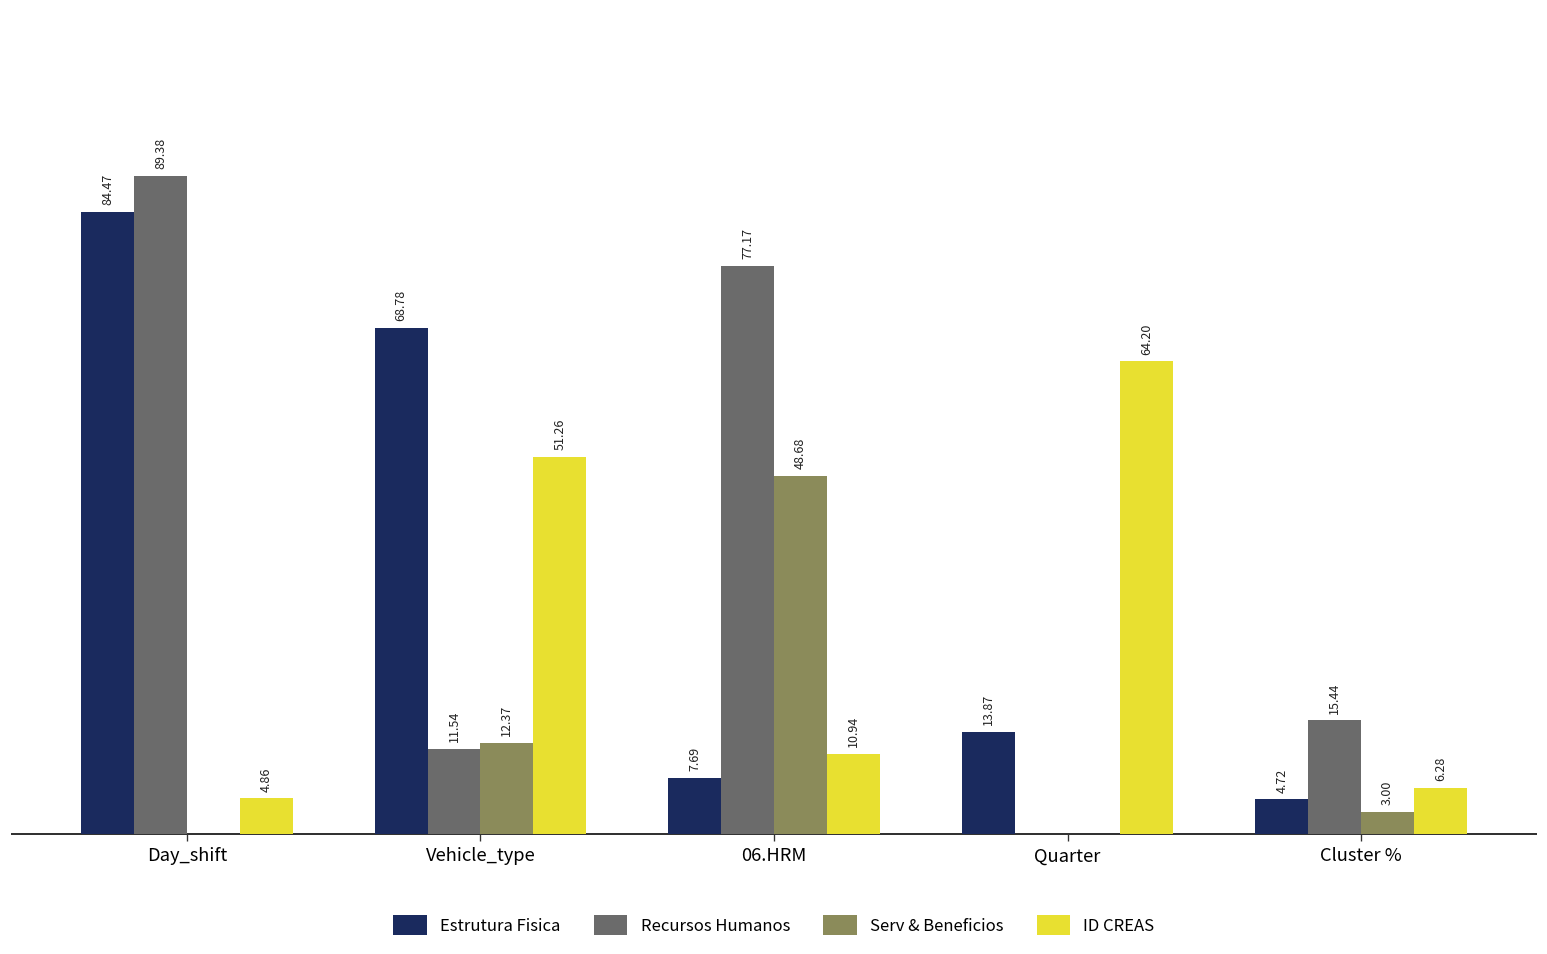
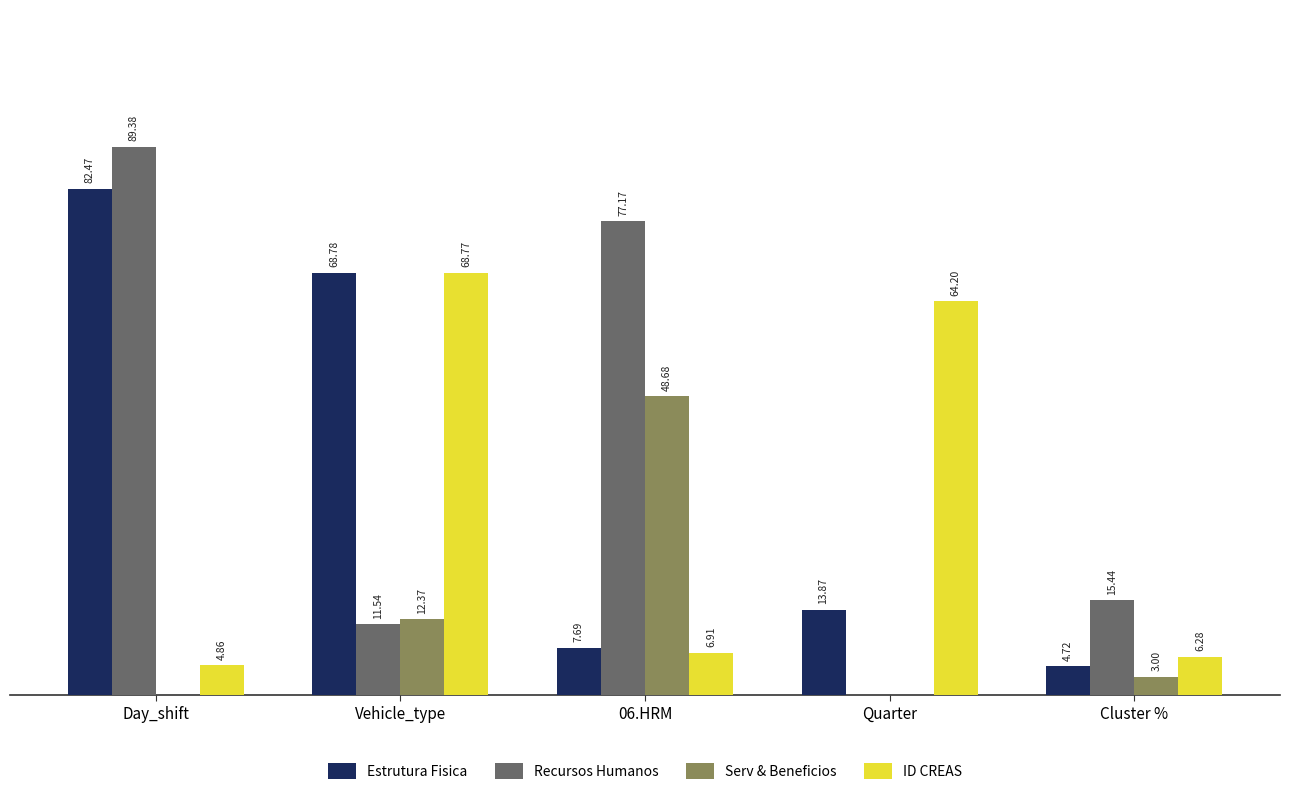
  {
    "Estrutura Fisica": {
-     "Day_shift": 84.47,
+     "Day_shift": 82.47,
      "Vehicle_type": 68.78,
      "06.HRM": 7.69,
      "Quarter": 13.87,
      "Cluster %": 4.72
    },
    "ID CREAS": {
      "Day_shift": 4.86,
-     "Vehicle_type": 51.26,
-     "06.HRM": 10.94,
+     "Vehicle_type": 68.77,
+     "06.HRM": 6.91,
      "Quarter": 64.20,
      "Cluster %": 6.28
    }
  }
